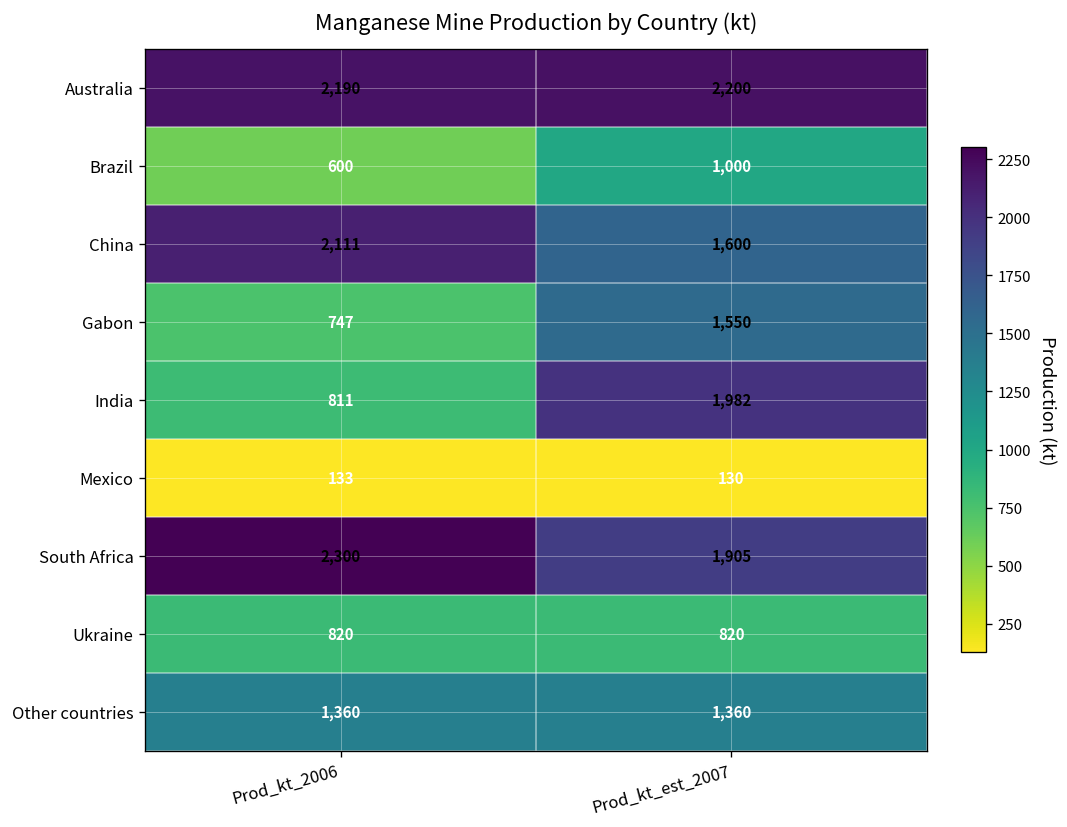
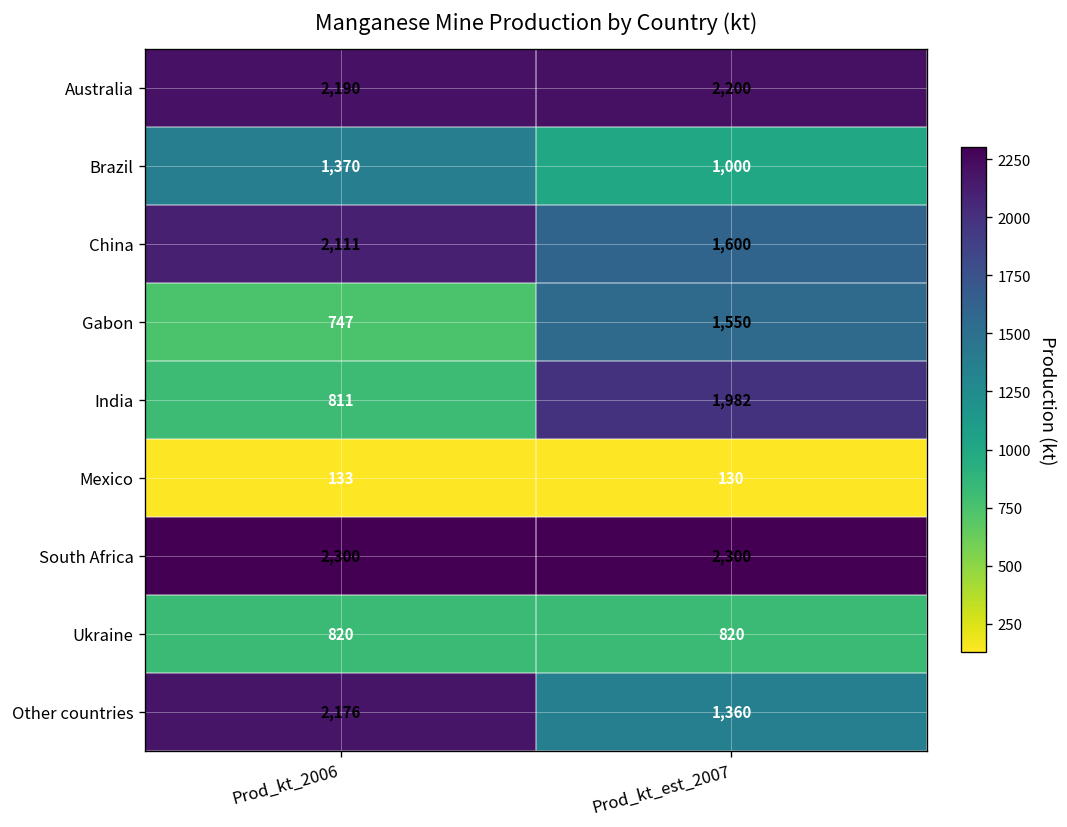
  {
    "Australia": {
      "Prod_kt_2006": "2,190",
      "Prod_kt_est_2007": "2,200"
    },
    "Brazil": {
-     "Prod_kt_2006": "600",
+     "Prod_kt_2006": "1,370",
      "Prod_kt_est_2007": "1,000"
    },
    "China": {
      "Prod_kt_2006": "2,111",
      "Prod_kt_est_2007": "1,600"
    },
    "Gabon": {
      "Prod_kt_2006": "747",
      "Prod_kt_est_2007": "1,550"
    },
    "India": {
      "Prod_kt_2006": "811",
      "Prod_kt_est_2007": "1,982"
    },
    "Mexico": {
      "Prod_kt_2006": "133",
      "Prod_kt_est_2007": "130"
    },
    "South Africa": {
      "Prod_kt_2006": "2,300",
-     "Prod_kt_est_2007": "1,905"
+     "Prod_kt_est_2007": "2,300"
    },
    "Ukraine": {
      "Prod_kt_2006": "820",
      "Prod_kt_est_2007": "820"
    },
    "Other countries": {
-     "Prod_kt_2006": "1,360",
+     "Prod_kt_2006": "2,176",
      "Prod_kt_est_2007": "1,360"
    }
  }
